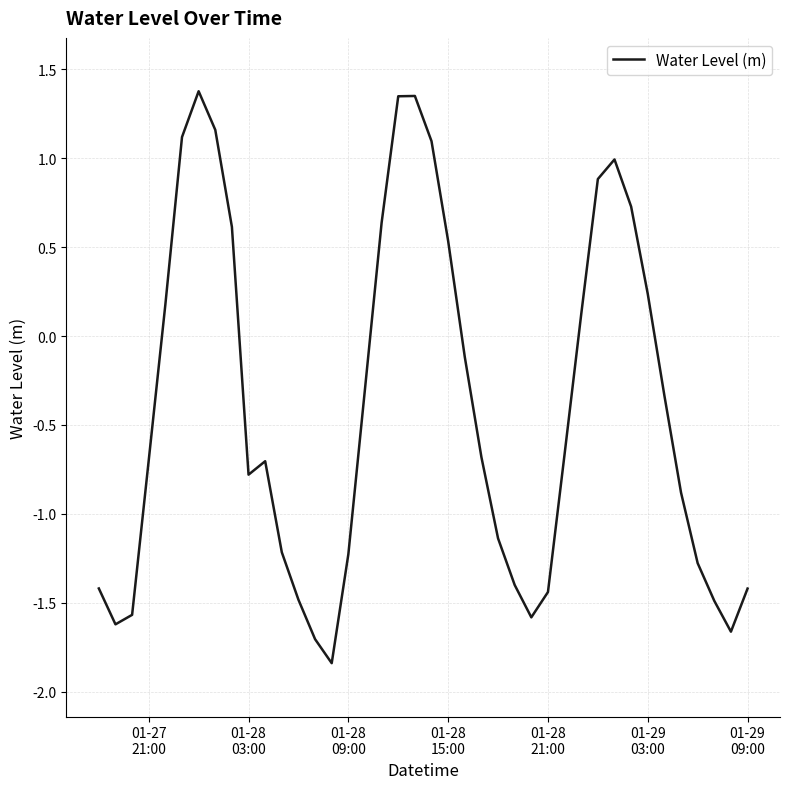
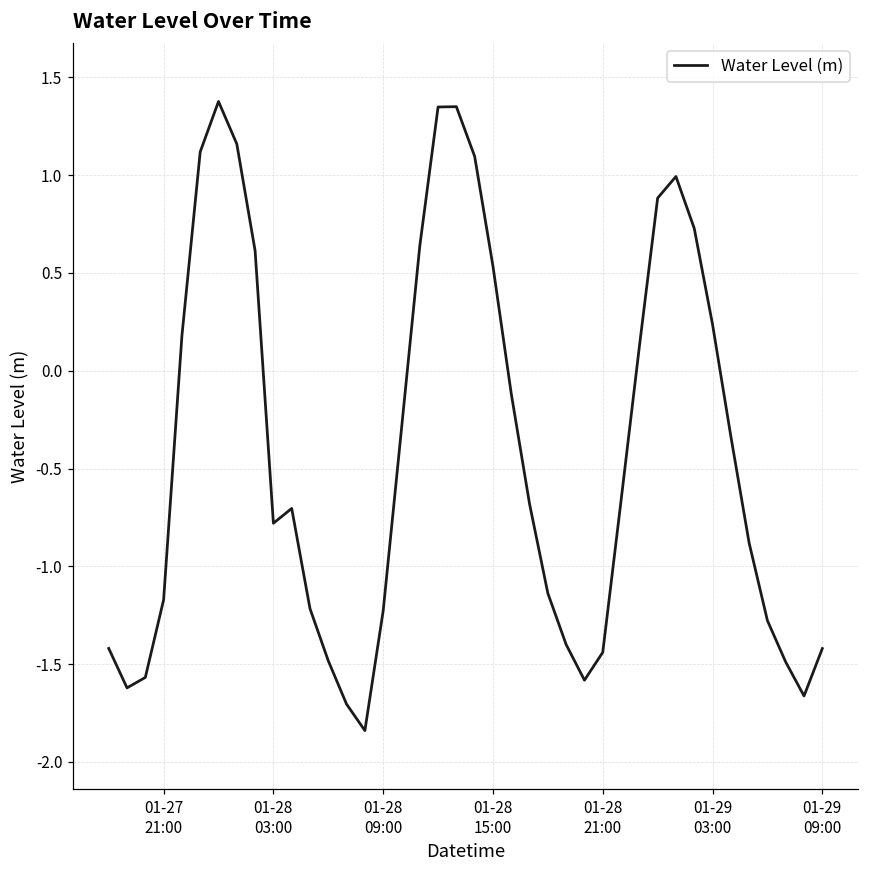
  {
-   "01-27 21:00": -0.70,
+   "01-27 21:00": -1.17,
    "01-28 03:00": -0.78,
    "01-28 09:00": -1.23,
    "01-28 15:00": 0.53,
    "01-28 21:00": -1.44,
    "01-29 03:00": 0.24,
    "01-29 09:00": -1.42
  }
